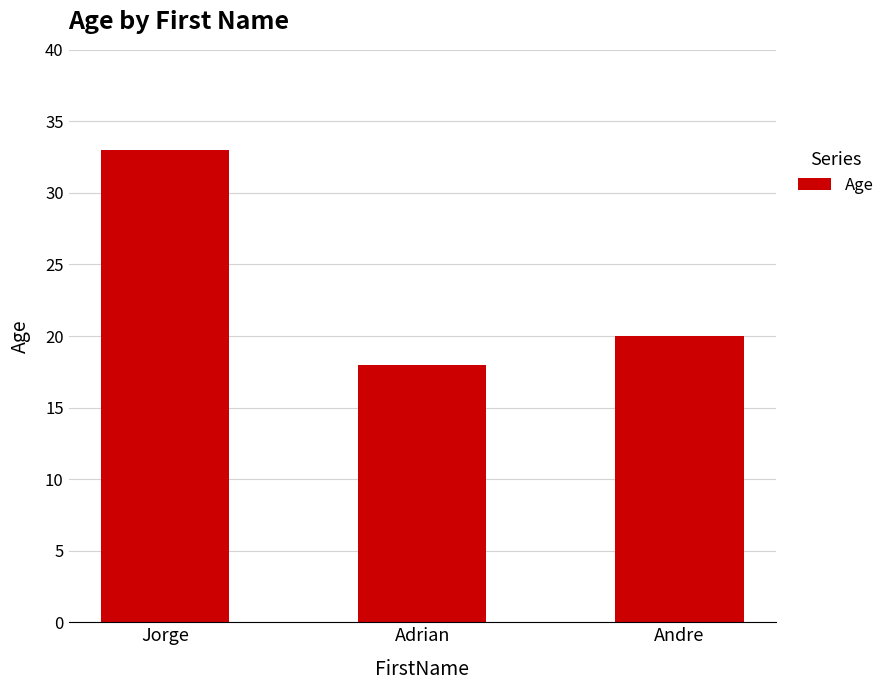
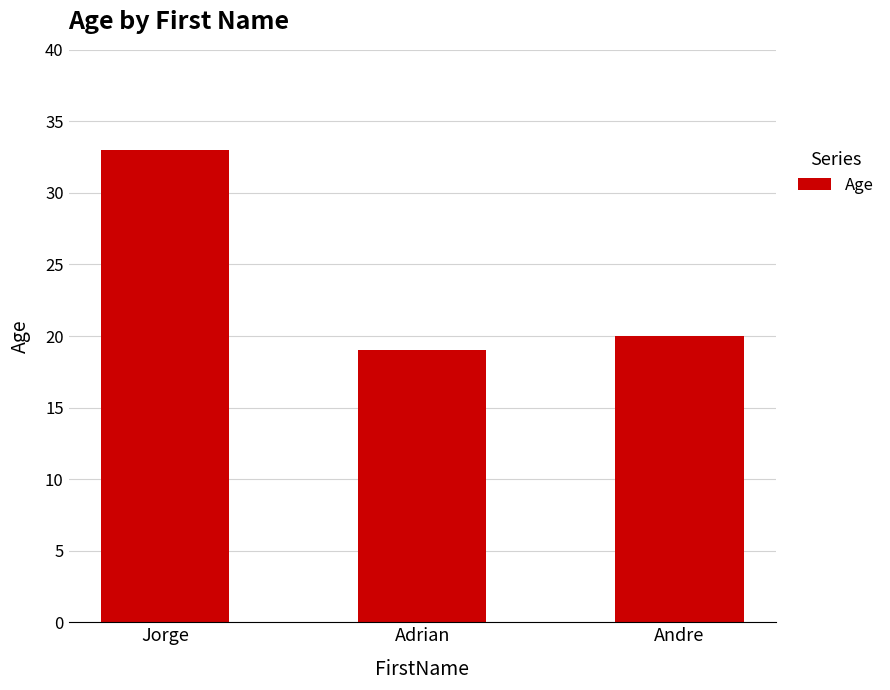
  {
    "Jorge": 33,
-   "Adrian": 18,
+   "Adrian": 19,
    "Andre": 20
  }
